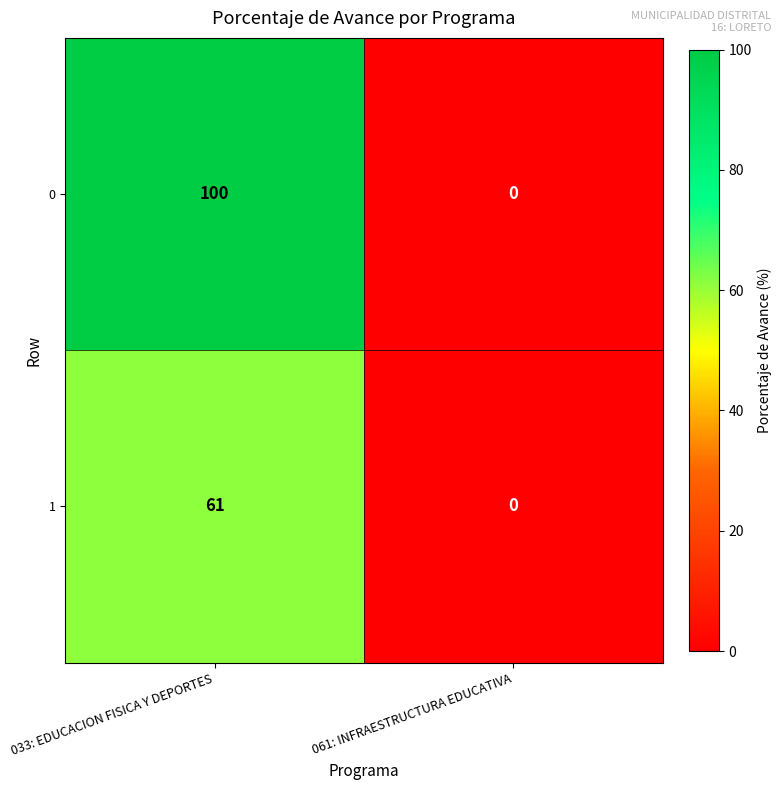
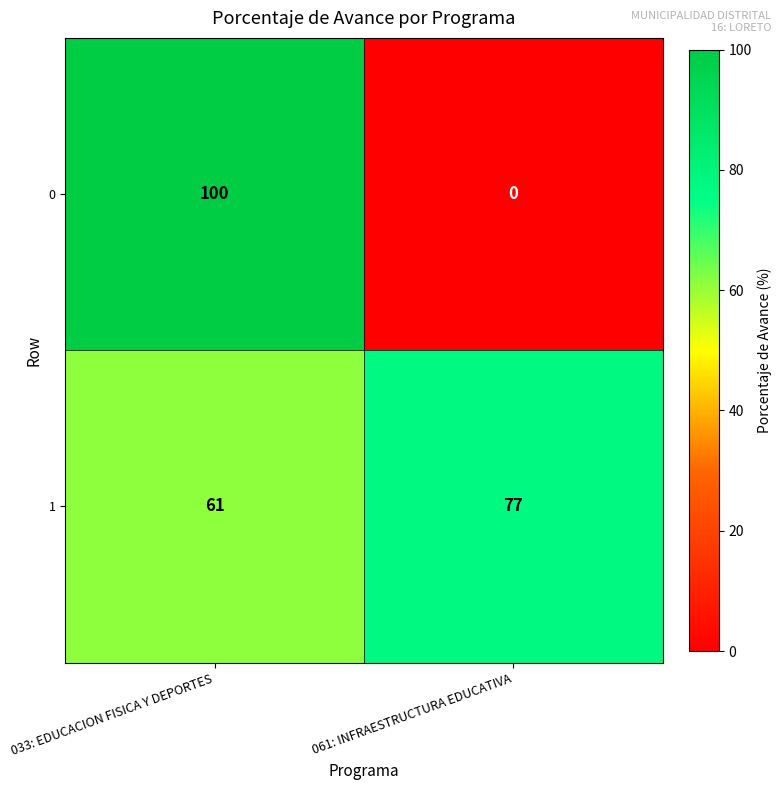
  {
    "0": {
      "033: EDUCACION FISICA Y DEPORTES": 100,
      "061: INFRAESTRUCTURA EDUCATIVA": 0
    },
    "1": {
      "033: EDUCACION FISICA Y DEPORTES": 61,
-     "061: INFRAESTRUCTURA EDUCATIVA": 0
+     "061: INFRAESTRUCTURA EDUCATIVA": 77
    }
  }
